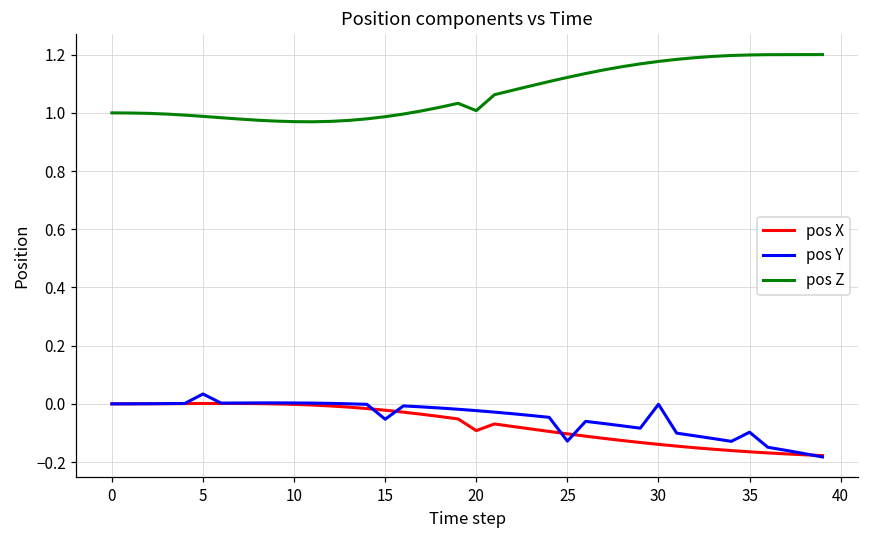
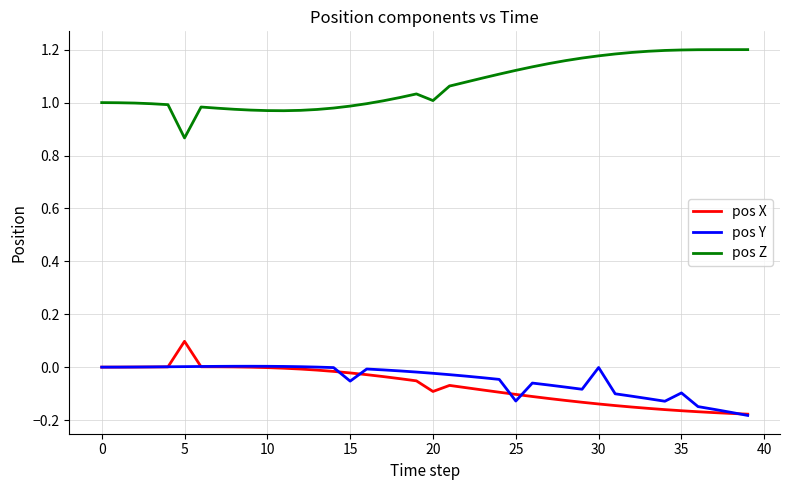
  {
    "pos X": {
-     "5": 0.00,
+     "5": 0.10,
      "15": -0.02,
      "20": -0.09,
      "25": -0.10,
      "30": -0.14,
      "35": -0.16
    },
    "pos Y": {
-     "5": 0.03,
+     "5": 0.00,
      "15": -0.05,
      "20": -0.02,
      "25": -0.13,
      "30": 0.00,
      "35": -0.10
    },
    "pos Z": {
      "0": 1.00,
-     "5": 0.99,
+     "5": 0.87,
      "10": 0.97,
      "15": 0.99,
      "20": 1.01,
      "25": 1.12,
      "30": 1.18,
      "35": 1.20
    }
  }
